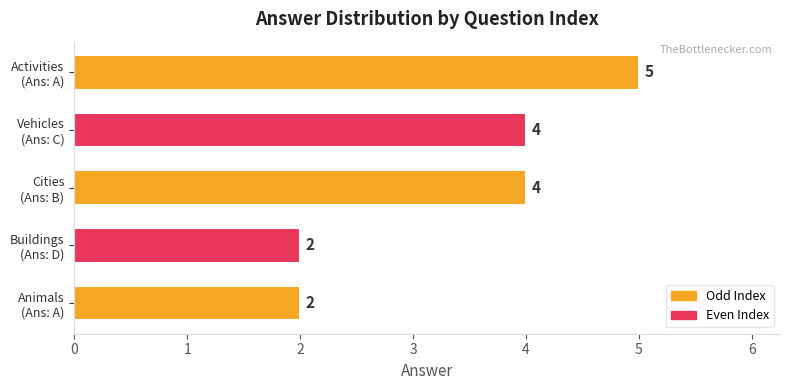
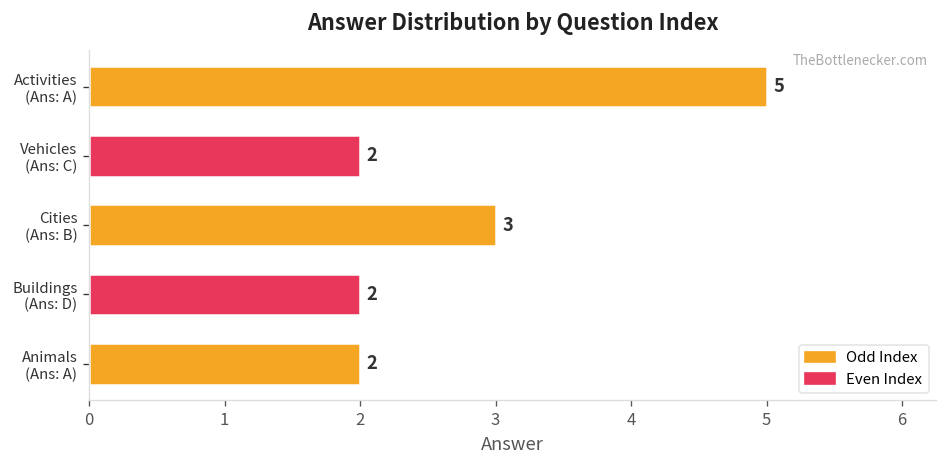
  {
    "Activities (Ans: A)": 5,
-   "Vehicles (Ans: C)": 4,
-   "Cities (Ans: B)": 4,
+   "Vehicles (Ans: C)": 2,
+   "Cities (Ans: B)": 3,
    "Buildings (Ans: D)": 2,
    "Animals (Ans: A)": 2
  }
